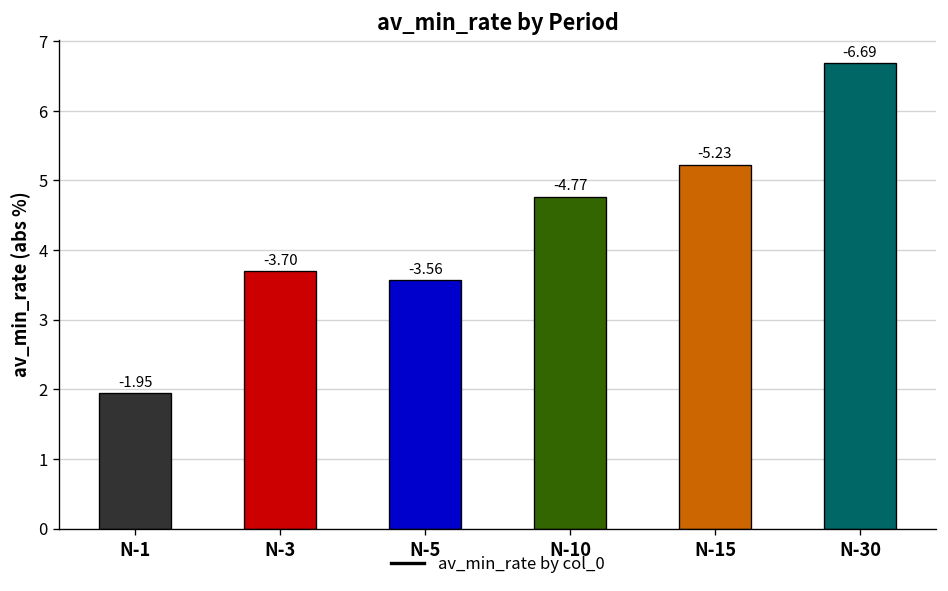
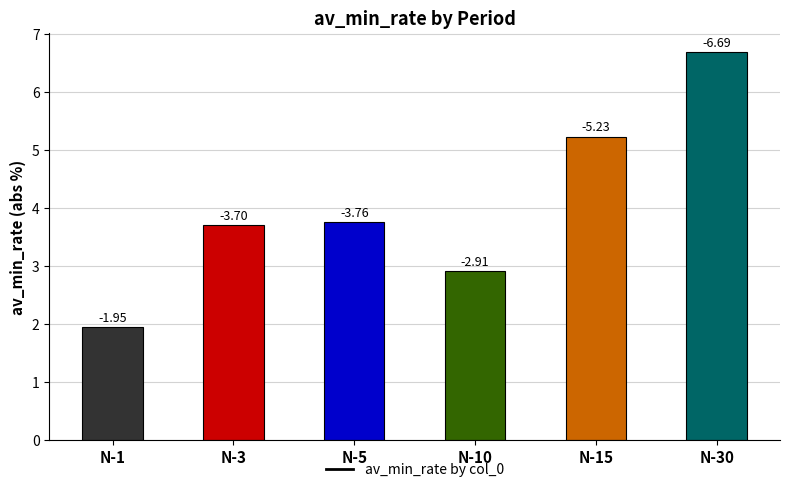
  {
-   "N-5": -3.56,
-   "N-10": -4.77
+   "N-5": -3.76,
+   "N-10": -2.91
  }
